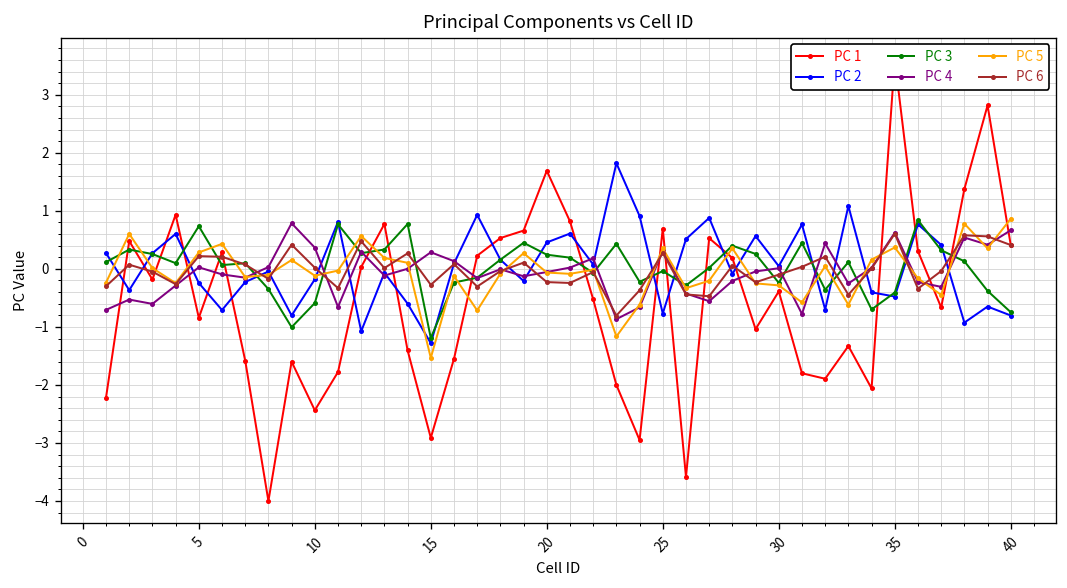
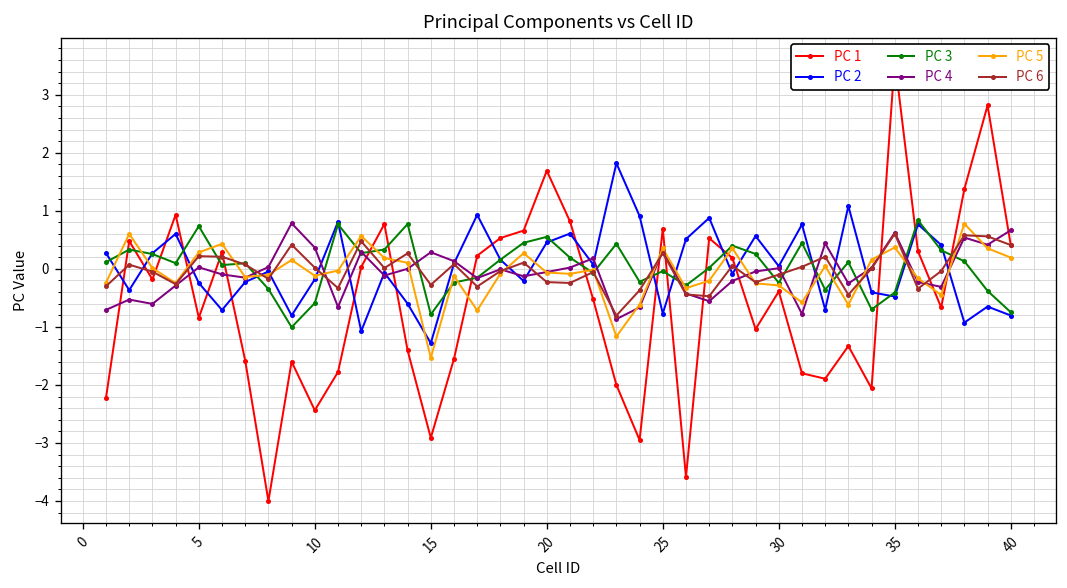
  {
    "PC 1": {
      "5": -0.8,
      "10": -2.4,
      "15": -2.9,
      "20": 1.7,
      "25": 0.7,
      "30": -0.4
    },
    "PC 2": {
      "5": -0.2,
      "10": -0.2,
      "15": -1.3,
      "20": 0.5,
      "25": -0.8,
      "35": -0.5,
      "40": -0.8
    },
    "PC 3": {
      "5": 0.7,
      "10": -0.6,
-     "15": -1.2,
-     "20": 0.2,
+     "15": -0.8,
+     "20": 0.6,
      "25": 0.0,
      "35": -0.4,
      "40": -0.7
    },
    "PC 4": {
      "5": 0.0,
      "10": 0.4,
      "15": 0.3,
      "40": 0.7
    },
    "PC 5": {
      "5": 0.3,
      "10": -0.1,
      "15": -1.5,
      "35": 0.4,
-     "40": 0.9
+     "40": 0.2
    },
    "PC 6": {
      "5": 0.2,
      "10": 0.0,
      "15": -0.3,
      "20": -0.2,
      "30": -0.1
    }
  }
